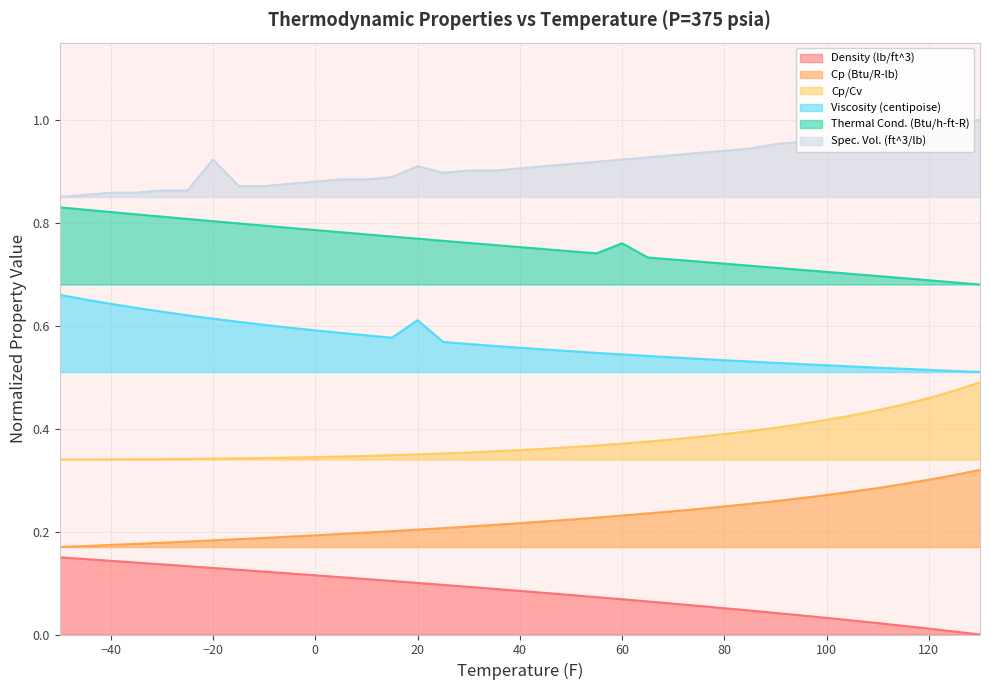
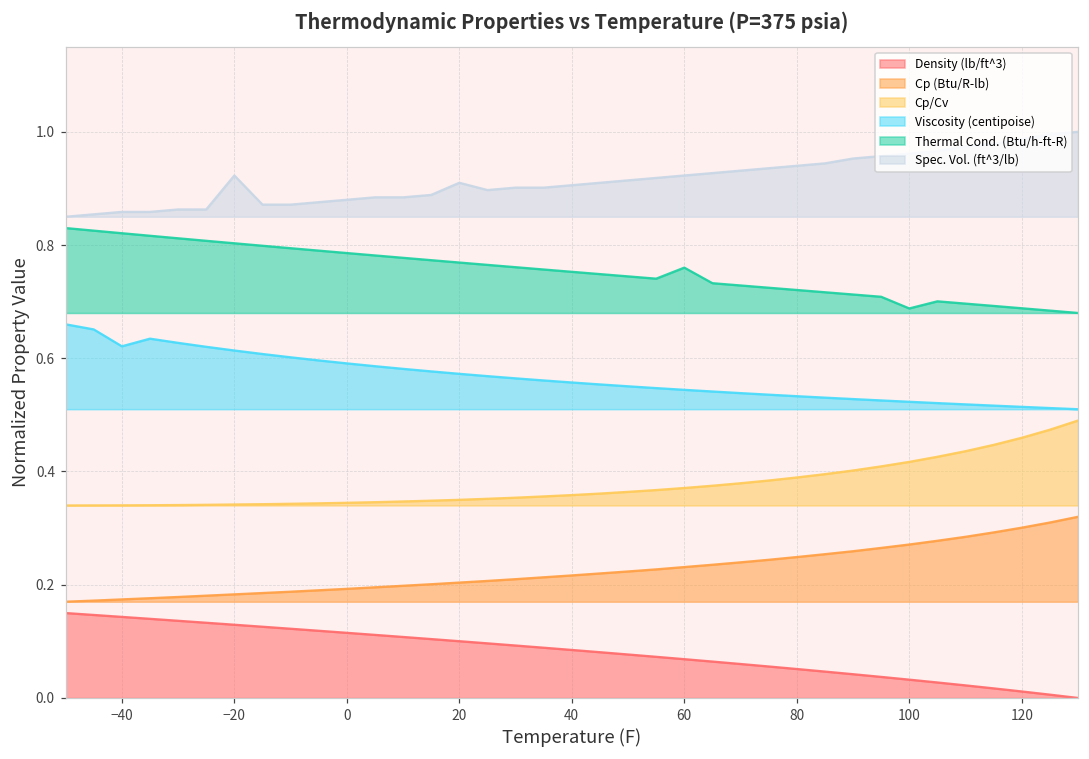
  {
    "Viscosity (centipoise)": {
-     "−40": 0.64,
+     "−40": 0.62,
      "−20": 0.61,
      "0": 0.59,
-     "20": 0.61,
+     "20": 0.57,
      "40": 0.56,
      "60": 0.54,
      "80": 0.53,
      "100": 0.52,
      "120": 0.51
    },
    "Thermal Cond. (Btu/h-ft-R)": {
      "−40": 0.82,
      "−20": 0.80,
      "0": 0.79,
      "20": 0.77,
      "40": 0.75,
      "60": 0.76,
      "80": 0.72,
-     "100": 0.70,
+     "100": 0.69,
      "120": 0.69
    },
    "Spec. Vol. (ft^3/lb)": {
      "−40": 0.86,
      "−20": 0.92,
      "0": 0.88,
      "20": 0.91,
      "40": 0.91,
      "60": 0.92,
      "80": 0.94
    }
  }
